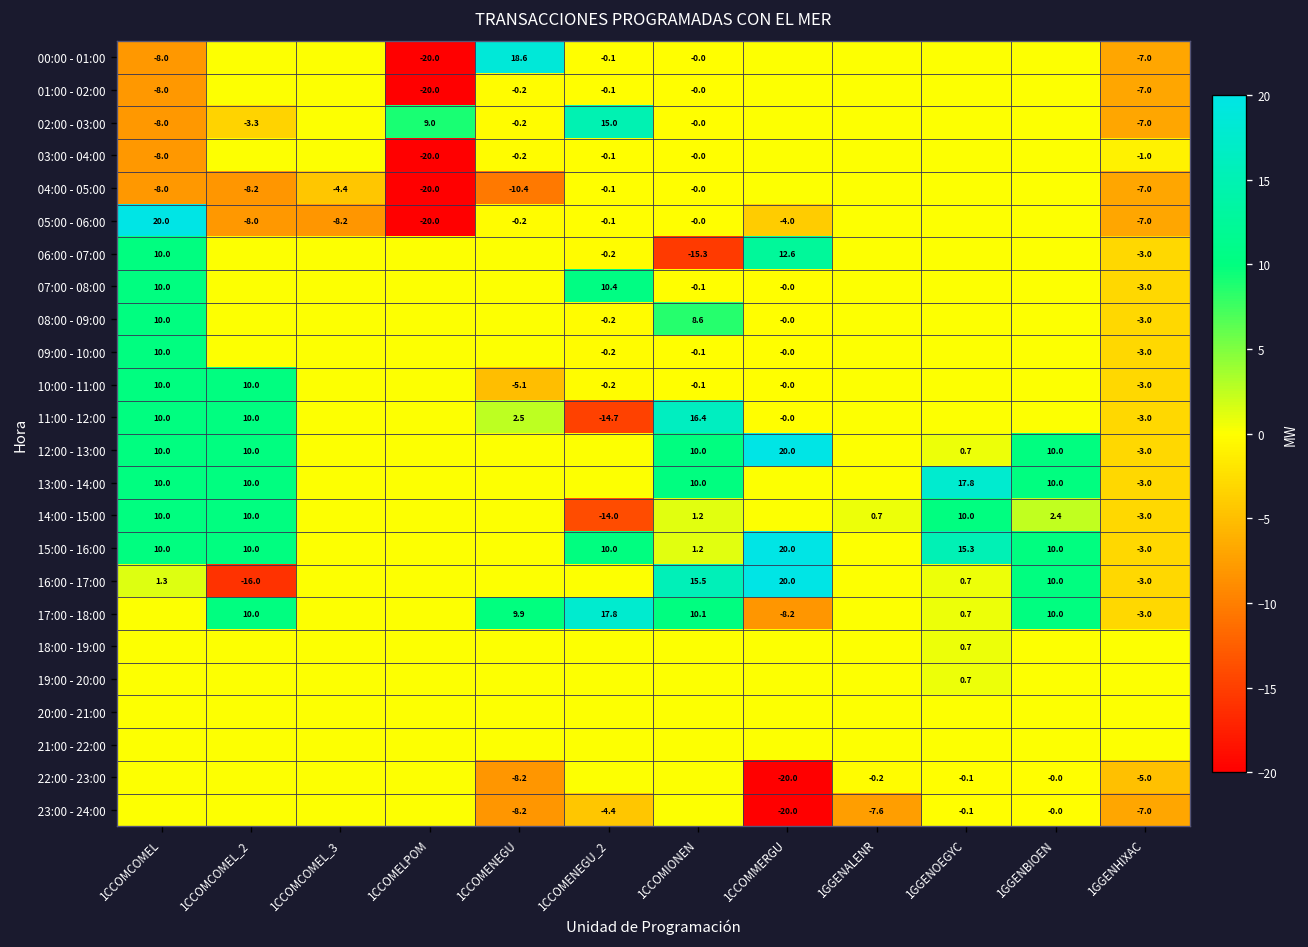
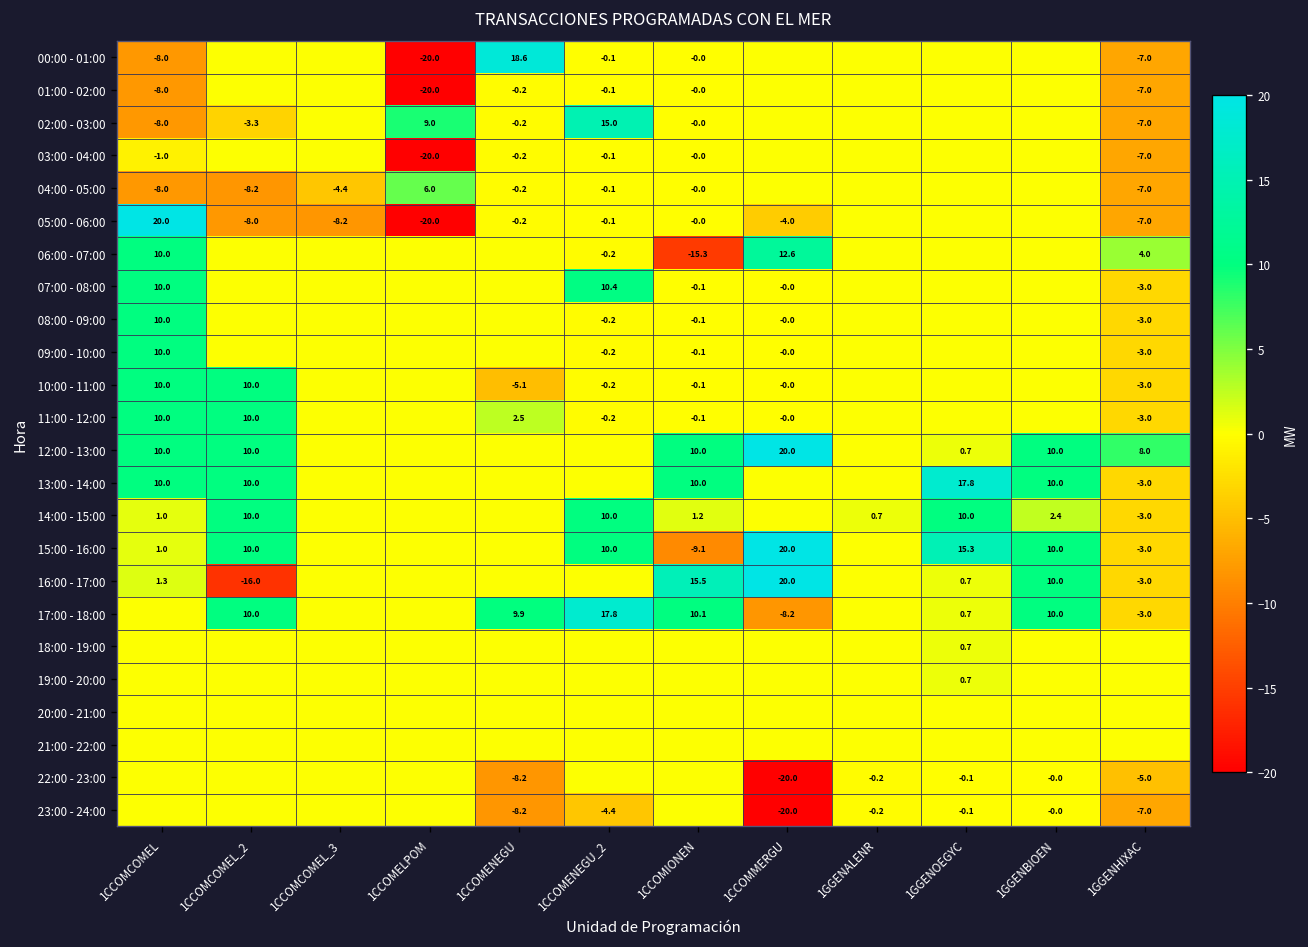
  {
    "00:00 - 01:00": {
      "1CCOMCOMEL": -8.0,
      "1CCOMELPOM": -20.0,
      "1CCOMENEGU": 18.6,
      "1CCOMENEGU_2": -0.1,
      "1CCOMIONEN": -0.0,
      "1GGENHIXAC": -7.0
    },
    "01:00 - 02:00": {
      "1CCOMCOMEL": -8.0,
      "1CCOMELPOM": -20.0,
      "1CCOMENEGU": -0.2,
      "1CCOMENEGU_2": -0.1,
      "1CCOMIONEN": -0.0,
      "1GGENHIXAC": -7.0
    },
    "02:00 - 03:00": {
      "1CCOMCOMEL": -8.0,
      "1CCOMCOMEL_2": -3.3,
      "1CCOMELPOM": 9.0,
      "1CCOMENEGU": -0.2,
      "1CCOMENEGU_2": 15.0,
      "1CCOMIONEN": -0.0,
      "1GGENHIXAC": -7.0
    },
    "03:00 - 04:00": {
-     "1CCOMCOMEL": -8.0,
+     "1CCOMCOMEL": -1.0,
      "1CCOMELPOM": -20.0,
      "1CCOMENEGU": -0.2,
      "1CCOMENEGU_2": -0.1,
      "1CCOMIONEN": -0.0,
-     "1GGENHIXAC": -1.0
+     "1GGENHIXAC": -7.0
    },
    "04:00 - 05:00": {
      "1CCOMCOMEL": -8.0,
      "1CCOMCOMEL_2": -8.2,
      "1CCOMCOMEL_3": -4.4,
-     "1CCOMELPOM": -20.0,
-     "1CCOMENEGU": -10.4,
+     "1CCOMELPOM": 6.0,
+     "1CCOMENEGU": -0.2,
      "1CCOMENEGU_2": -0.1,
      "1CCOMIONEN": -0.0,
      "1GGENHIXAC": -7.0
    },
    "05:00 - 06:00": {
      "1CCOMCOMEL": 20.0,
      "1CCOMCOMEL_2": -8.0,
      "1CCOMCOMEL_3": -8.2,
      "1CCOMELPOM": -20.0,
      "1CCOMENEGU": -0.2,
      "1CCOMENEGU_2": -0.1,
      "1CCOMIONEN": -0.0,
      "1CCOMMERGU": -4.0,
      "1GGENHIXAC": -7.0
    },
    "06:00 - 07:00": {
      "1CCOMCOMEL": 10.0,
      "1CCOMENEGU_2": -0.2,
      "1CCOMIONEN": -15.3,
      "1CCOMMERGU": 12.6,
-     "1GGENHIXAC": -3.0
+     "1GGENHIXAC": 4.0
    },
    "07:00 - 08:00": {
      "1CCOMCOMEL": 10.0,
      "1CCOMENEGU_2": 10.4,
      "1CCOMIONEN": -0.1,
      "1CCOMMERGU": -0.0,
      "1GGENHIXAC": -3.0
    },
    "08:00 - 09:00": {
      "1CCOMCOMEL": 10.0,
      "1CCOMENEGU_2": -0.2,
-     "1CCOMIONEN": 8.6,
+     "1CCOMIONEN": -0.1,
      "1CCOMMERGU": -0.0,
      "1GGENHIXAC": -3.0
    },
    "09:00 - 10:00": {
      "1CCOMCOMEL": 10.0,
      "1CCOMENEGU_2": -0.2,
      "1CCOMIONEN": -0.1,
      "1CCOMMERGU": -0.0,
      "1GGENHIXAC": -3.0
    },
    "10:00 - 11:00": {
      "1CCOMCOMEL": 10.0,
      "1CCOMCOMEL_2": 10.0,
      "1CCOMENEGU": -5.1,
      "1CCOMENEGU_2": -0.2,
      "1CCOMIONEN": -0.1,
      "1CCOMMERGU": -0.0,
      "1GGENHIXAC": -3.0
    },
    "11:00 - 12:00": {
      "1CCOMCOMEL": 10.0,
      "1CCOMCOMEL_2": 10.0,
      "1CCOMENEGU": 2.5,
-     "1CCOMENEGU_2": -14.7,
-     "1CCOMIONEN": 16.4,
+     "1CCOMENEGU_2": -0.2,
+     "1CCOMIONEN": -0.1,
      "1CCOMMERGU": -0.0,
      "1GGENHIXAC": -3.0
    },
    "12:00 - 13:00": {
      "1CCOMCOMEL": 10.0,
      "1CCOMCOMEL_2": 10.0,
      "1CCOMIONEN": 10.0,
      "1CCOMMERGU": 20.0,
      "1GGENOEGYC": 0.7,
      "1GGENBIOEN": 10.0,
-     "1GGENHIXAC": -3.0
+     "1GGENHIXAC": 8.0
    },
    "13:00 - 14:00": {
      "1CCOMCOMEL": 10.0,
      "1CCOMCOMEL_2": 10.0,
      "1CCOMIONEN": 10.0,
      "1GGENOEGYC": 17.8,
      "1GGENBIOEN": 10.0,
      "1GGENHIXAC": -3.0
    },
    "14:00 - 15:00": {
-     "1CCOMCOMEL": 10.0,
+     "1CCOMCOMEL": 1.0,
      "1CCOMCOMEL_2": 10.0,
-     "1CCOMENEGU_2": -14.0,
+     "1CCOMENEGU_2": 10.0,
      "1CCOMIONEN": 1.2,
      "1GGENALENR": 0.7,
      "1GGENOEGYC": 10.0,
      "1GGENBIOEN": 2.4,
      "1GGENHIXAC": -3.0
    },
    "15:00 - 16:00": {
-     "1CCOMCOMEL": 10.0,
+     "1CCOMCOMEL": 1.0,
      "1CCOMCOMEL_2": 10.0,
      "1CCOMENEGU_2": 10.0,
-     "1CCOMIONEN": 1.2,
+     "1CCOMIONEN": -9.1,
      "1CCOMMERGU": 20.0,
      "1GGENOEGYC": 15.3,
      "1GGENBIOEN": 10.0,
      "1GGENHIXAC": -3.0
    },
    "16:00 - 17:00": {
      "1CCOMCOMEL": 1.3,
      "1CCOMCOMEL_2": -16.0,
      "1CCOMIONEN": 15.5,
      "1CCOMMERGU": 20.0,
      "1GGENOEGYC": 0.7,
      "1GGENBIOEN": 10.0,
      "1GGENHIXAC": -3.0
    },
    "17:00 - 18:00": {
      "1CCOMCOMEL_2": 10.0,
      "1CCOMENEGU": 9.9,
      "1CCOMENEGU_2": 17.8,
      "1CCOMIONEN": 10.1,
      "1CCOMMERGU": -8.2,
      "1GGENOEGYC": 0.7,
      "1GGENBIOEN": 10.0,
      "1GGENHIXAC": -3.0
    },
    "18:00 - 19:00": {
      "1GGENOEGYC": 0.7
    },
    "19:00 - 20:00": {
      "1GGENOEGYC": 0.7
    },
    "22:00 - 23:00": {
      "1CCOMENEGU": -8.2,
      "1CCOMMERGU": -20.0,
      "1GGENALENR": -0.2,
      "1GGENOEGYC": -0.1,
      "1GGENBIOEN": -0.0,
      "1GGENHIXAC": -5.0
    },
    "23:00 - 24:00": {
      "1CCOMENEGU": -8.2,
      "1CCOMENEGU_2": -4.4,
      "1CCOMMERGU": -20.0,
-     "1GGENALENR": -7.6,
+     "1GGENALENR": -0.2,
      "1GGENOEGYC": -0.1,
      "1GGENBIOEN": -0.0,
      "1GGENHIXAC": -7.0
    }
  }
